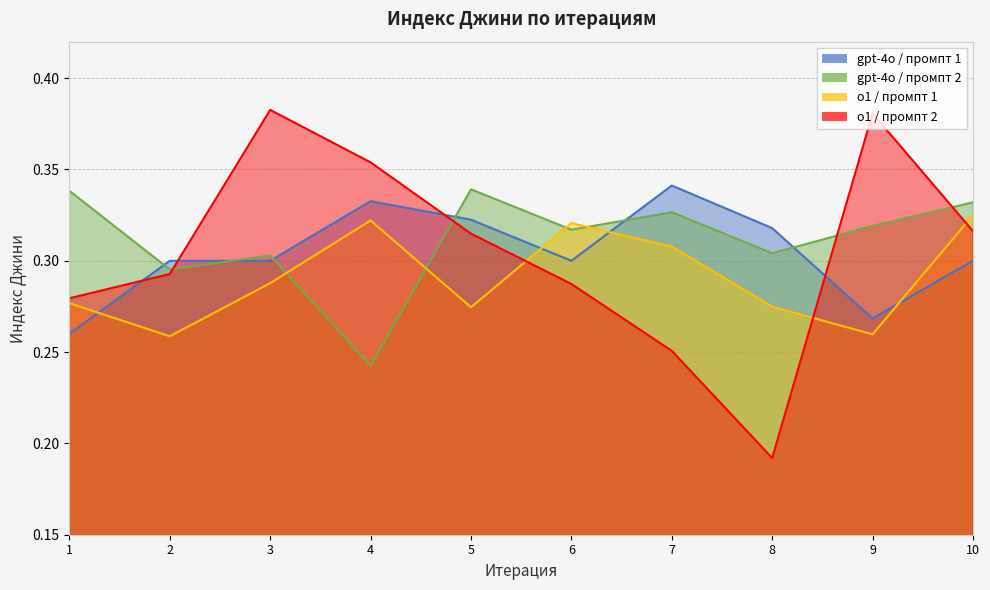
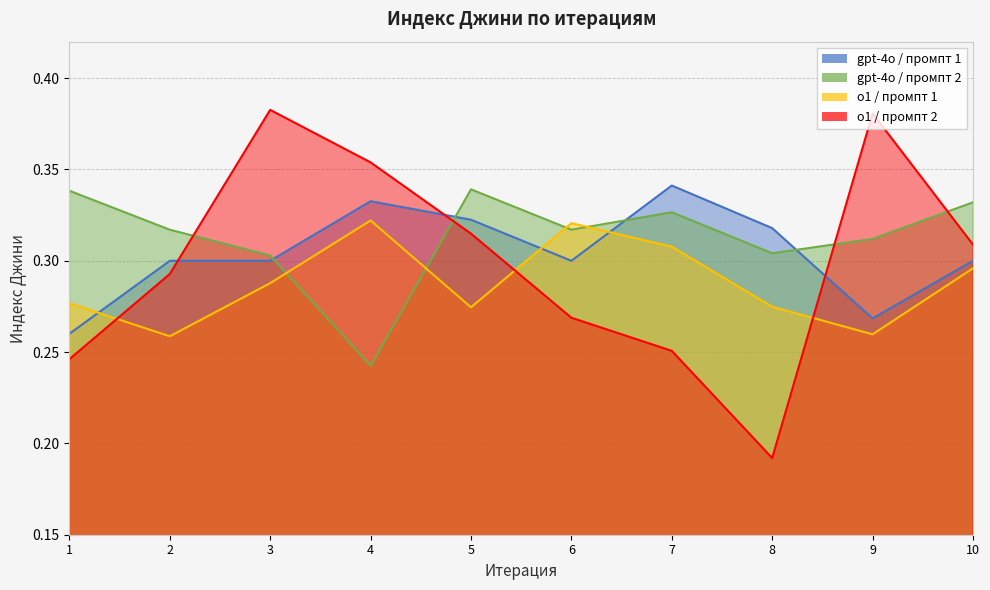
  {
    "gpt-4o / промпт 1": {
      "1": 0.260,
      "2": 0.300,
      "3": 0.300,
      "4": 0.333,
      "5": 0.322,
      "6": 0.300,
      "7": 0.341,
      "8": 0.318,
      "9": 0.268,
      "10": 0.300
    },
    "gpt-4o / промпт 2": {
      "1": 0.338,
-     "2": 0.295,
+     "2": 0.317,
      "3": 0.303,
      "4": 0.243,
      "5": 0.339,
      "6": 0.317,
      "7": 0.327,
      "8": 0.304,
-     "9": 0.319,
+     "9": 0.312,
      "10": 0.332
    },
    "o1 / промпт 1": {
      "1": 0.277,
      "2": 0.259,
      "3": 0.288,
      "4": 0.322,
      "5": 0.275,
      "6": 0.321,
      "7": 0.308,
      "8": 0.275,
      "9": 0.260,
-     "10": 0.325
+     "10": 0.296
    },
    "o1 / промпт 2": {
-     "1": 0.279,
+     "1": 0.246,
      "2": 0.293,
      "3": 0.383,
      "4": 0.354,
      "5": 0.315,
-     "6": 0.287,
+     "6": 0.269,
      "7": 0.251,
      "8": 0.192,
-     "10": 0.316
+     "10": 0.309
    }
  }
